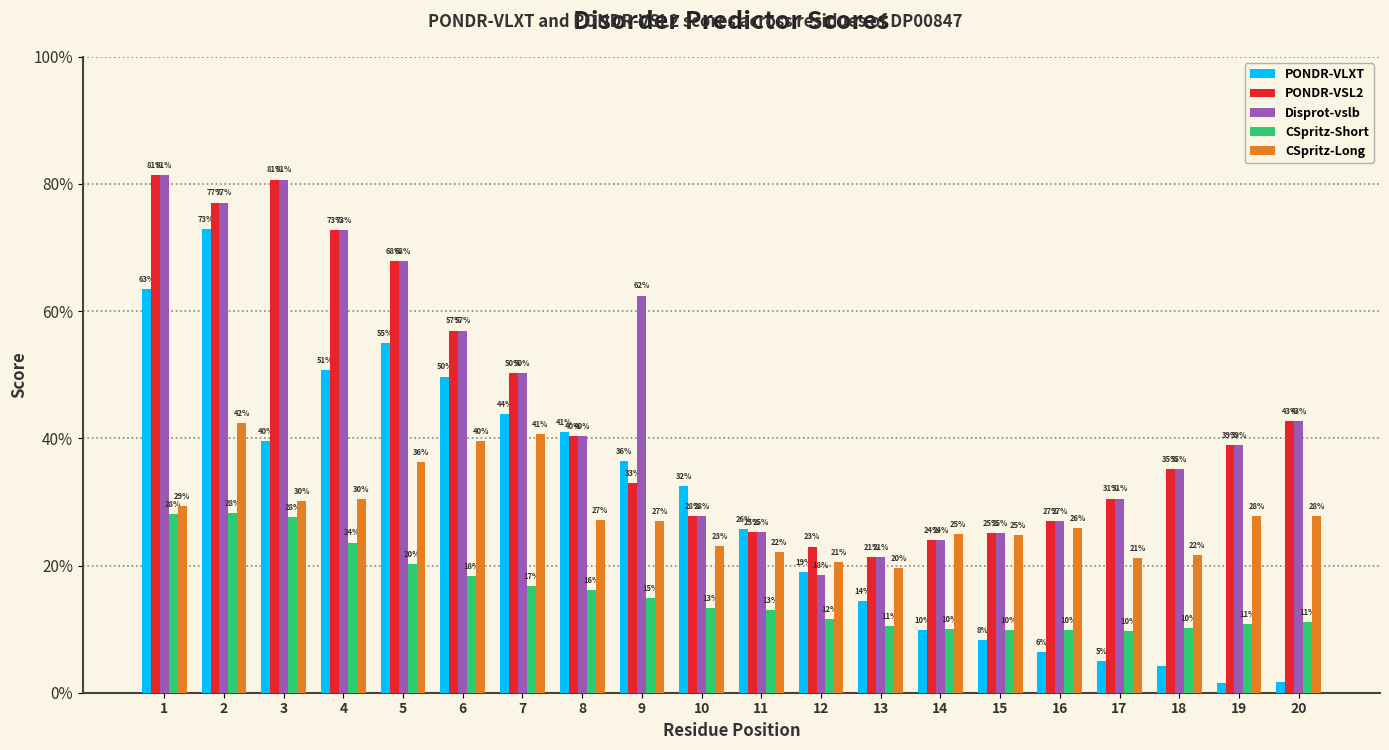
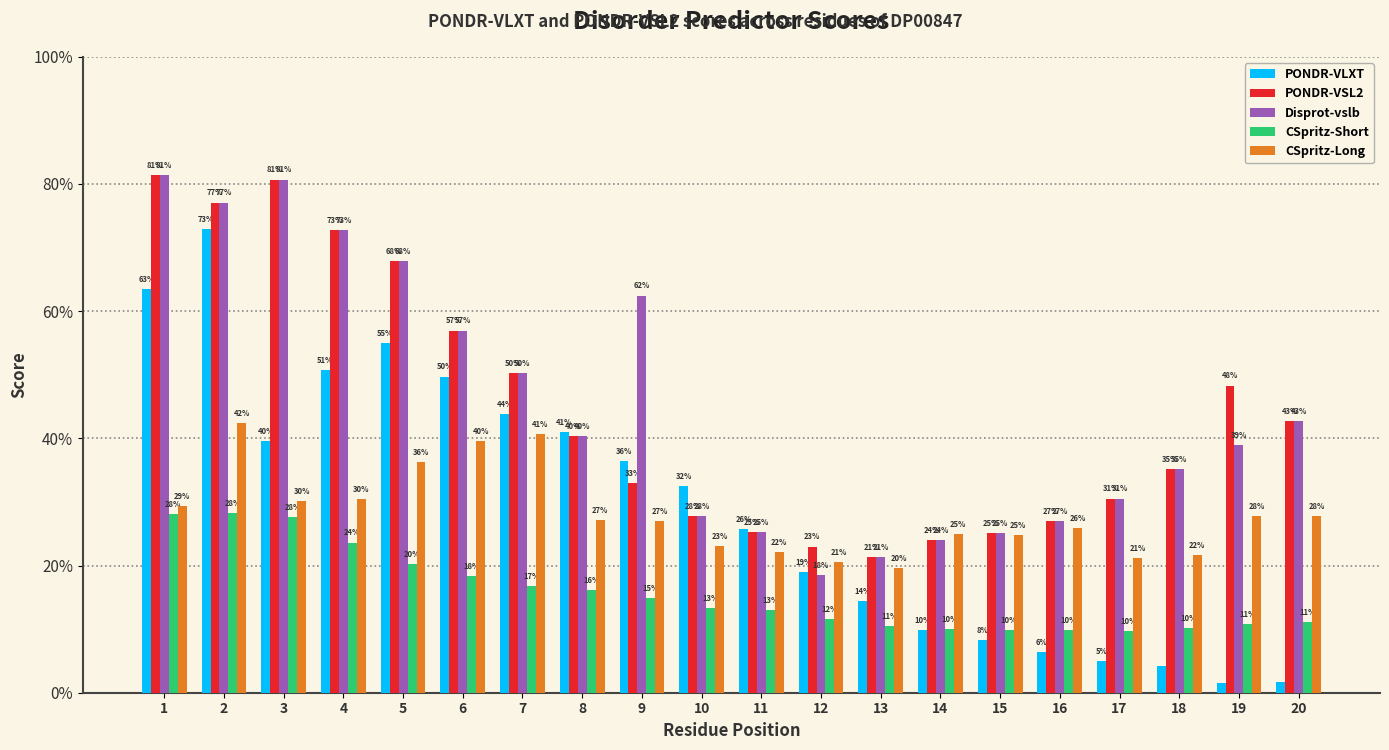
  {
    "PONDR-VLXT": {
      "1": "63%",
      "2": "73%",
      "3": "40%",
      "4": "51%",
      "5": "55%",
      "6": "50%",
      "7": "44%",
      "9": "36%",
      "10": "32%",
      "12": "19%",
      "13": "14%",
      "14": "10%",
      "15": "8%",
      "16": "6%",
      "17": "5%"
    },
    "PONDR-VSL2": {
      "9": "33%",
      "12": "23%",
-     "19": "39%"
+     "19": "48%"
    },
    "Disprot-vslb": {
      "9": "62%",
      "12": "18%",
      "19": "39%"
    },
    "CSpritz-Short": {
      "1": "28%",
      "2": "28%",
      "3": "28%",
      "4": "24%",
      "5": "20%",
      "6": "18%",
      "7": "17%",
      "8": "16%",
      "9": "15%",
      "10": "13%",
      "11": "13%",
      "12": "12%",
      "13": "11%",
      "14": "10%",
      "15": "10%",
      "16": "10%",
      "17": "10%",
      "18": "10%",
      "19": "11%",
      "20": "11%"
    },
    "CSpritz-Long": {
      "1": "29%",
      "2": "42%",
      "3": "30%",
      "4": "30%",
      "5": "36%",
      "6": "40%",
      "7": "41%",
      "8": "27%",
      "9": "27%",
      "10": "23%",
      "11": "22%",
      "12": "21%",
      "13": "20%",
      "14": "25%",
      "15": "25%",
      "16": "26%",
      "17": "21%",
      "18": "22%",
      "19": "28%",
      "20": "28%"
    }
  }
